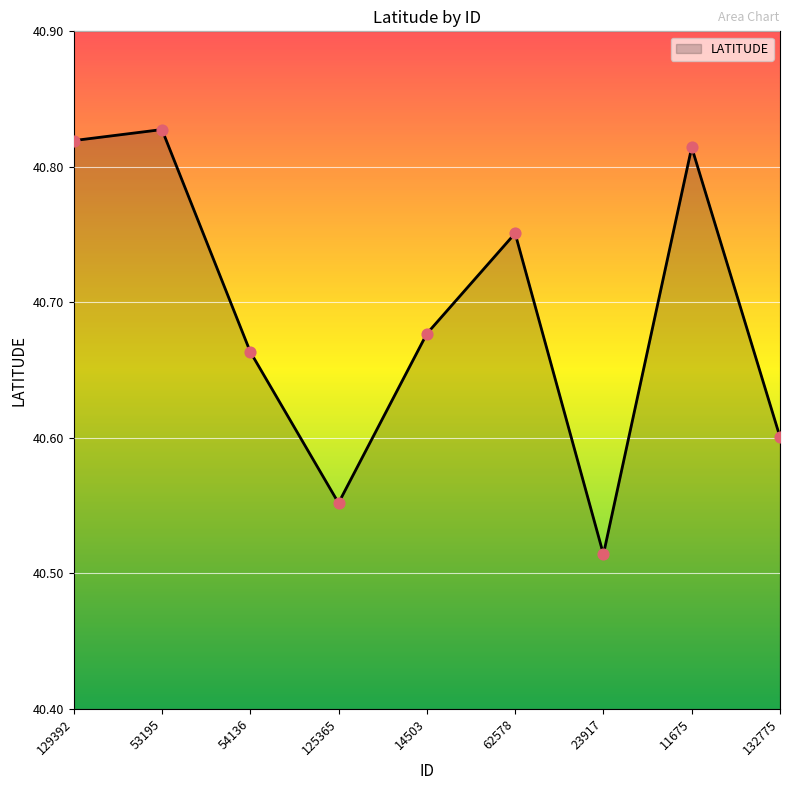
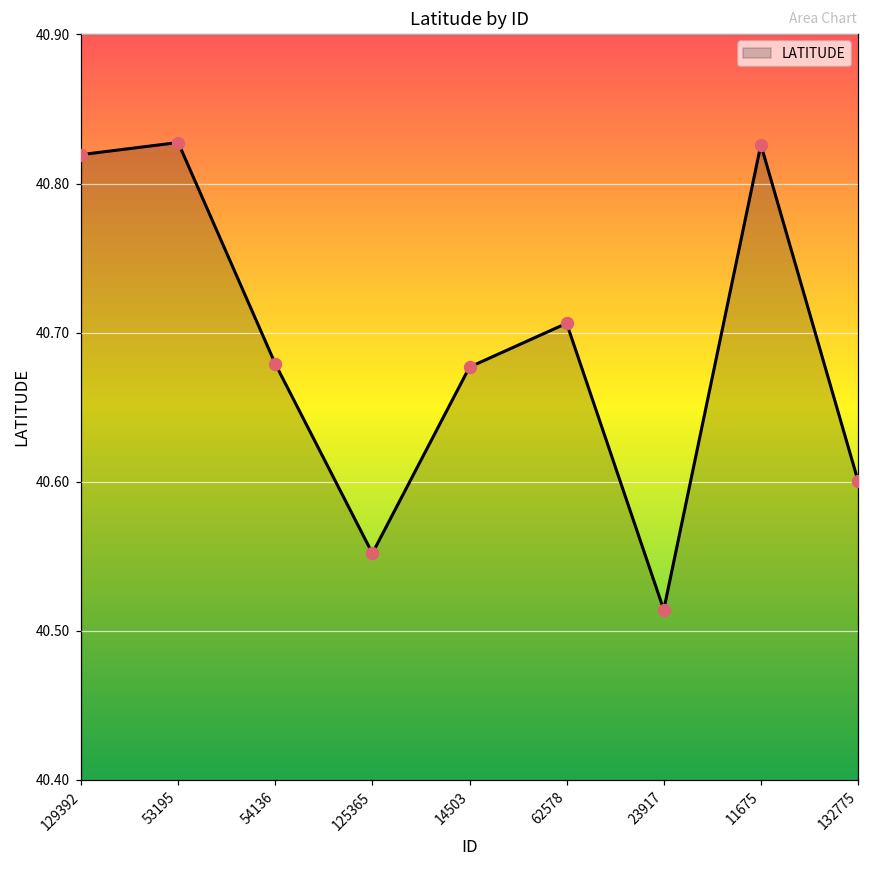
  {
    "129392": 40.819,
    "53195": 40.828,
-   "54136": 40.664,
+   "54136": 40.679,
    "125365": 40.552,
    "14503": 40.677,
-   "62578": 40.751,
+   "62578": 40.706,
    "23917": 40.514,
-   "11675": 40.814,
+   "11675": 40.826,
    "132775": 40.601
  }
